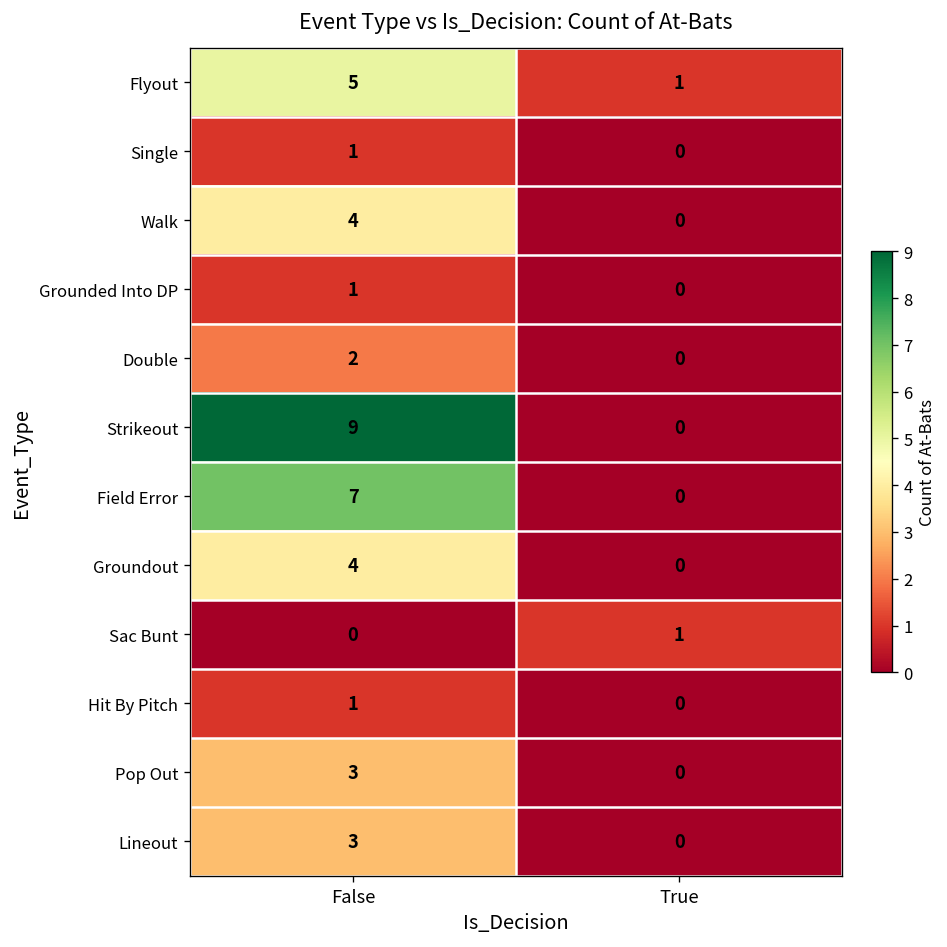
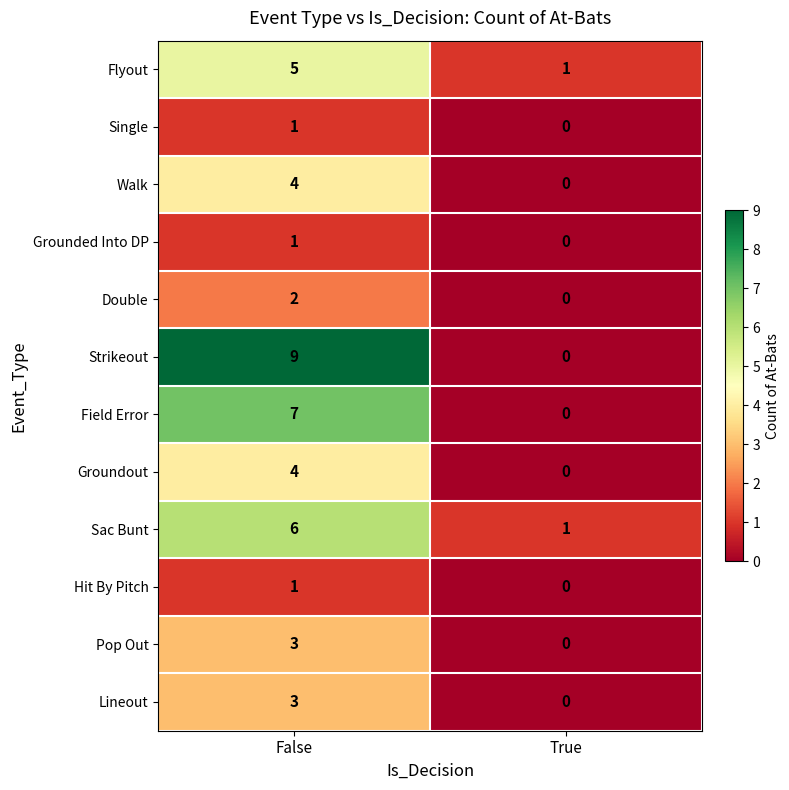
  {
    "Flyout": {
      "False": 5,
      "True": 1
    },
    "Single": {
      "False": 1,
      "True": 0
    },
    "Walk": {
      "False": 4,
      "True": 0
    },
    "Grounded Into DP": {
      "False": 1,
      "True": 0
    },
    "Double": {
      "False": 2,
      "True": 0
    },
    "Strikeout": {
      "False": 9,
      "True": 0
    },
    "Field Error": {
      "False": 7,
      "True": 0
    },
    "Groundout": {
      "False": 4,
      "True": 0
    },
    "Sac Bunt": {
-     "False": 0,
+     "False": 6,
      "True": 1
    },
    "Hit By Pitch": {
      "False": 1,
      "True": 0
    },
    "Pop Out": {
      "False": 3,
      "True": 0
    },
    "Lineout": {
      "False": 3,
      "True": 0
    }
  }
